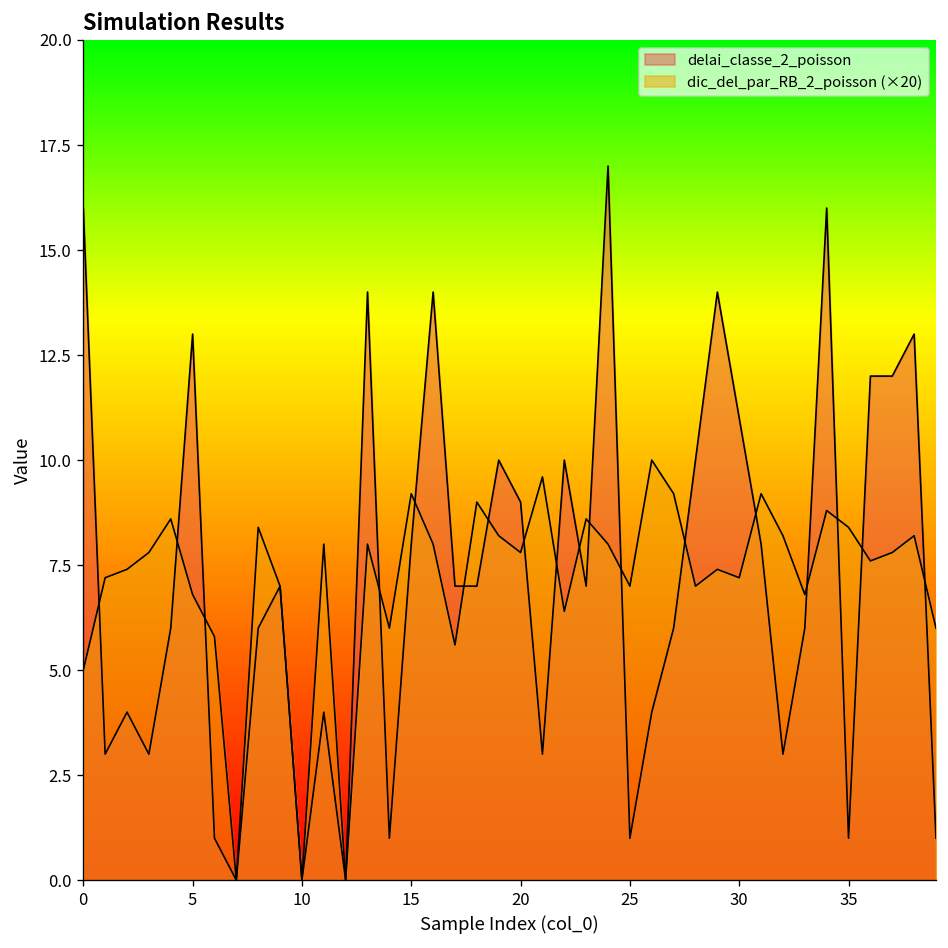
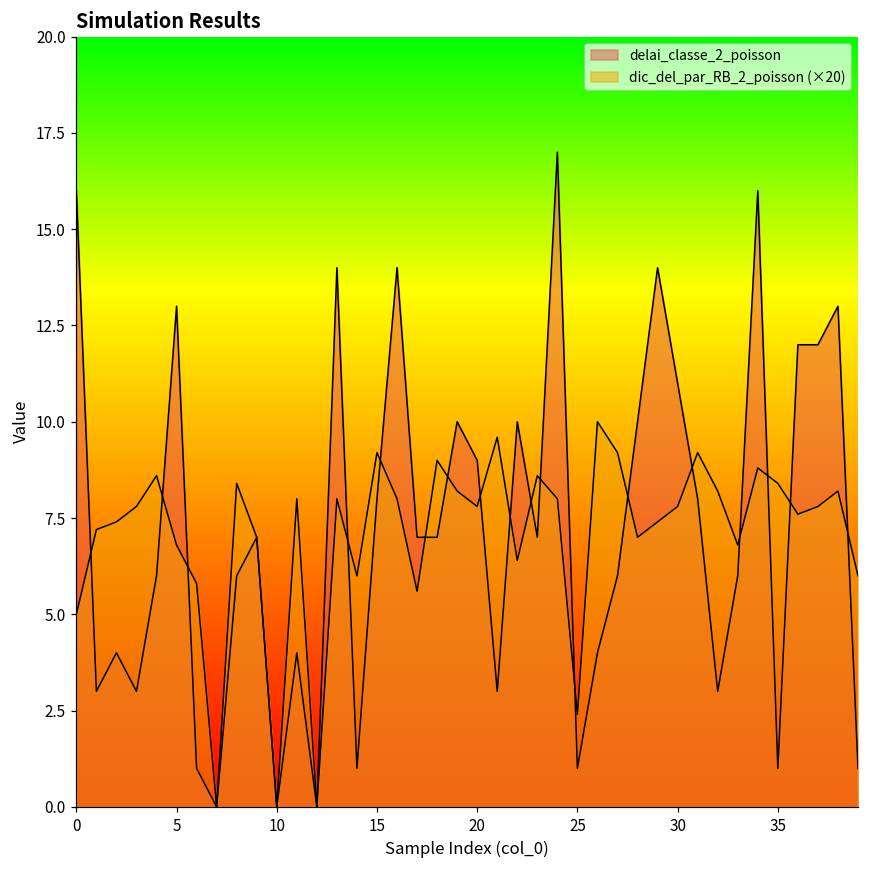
  {
    "delai_classe_2_poisson": {
      "0": 16.0,
      "5": 13.0,
      "15": 8.0,
      "20": 9.0,
      "25": 1.0,
      "30": 11.0,
      "35": 1.0
    },
    "dic_del_par_RB_2_poisson (×20)": {
      "0": 5.0,
      "5": 6.8,
      "15": 9.2,
      "20": 7.8,
-     "25": 7.0,
-     "30": 7.2,
+     "25": 2.4,
+     "30": 7.8,
      "35": 8.4
    }
  }
